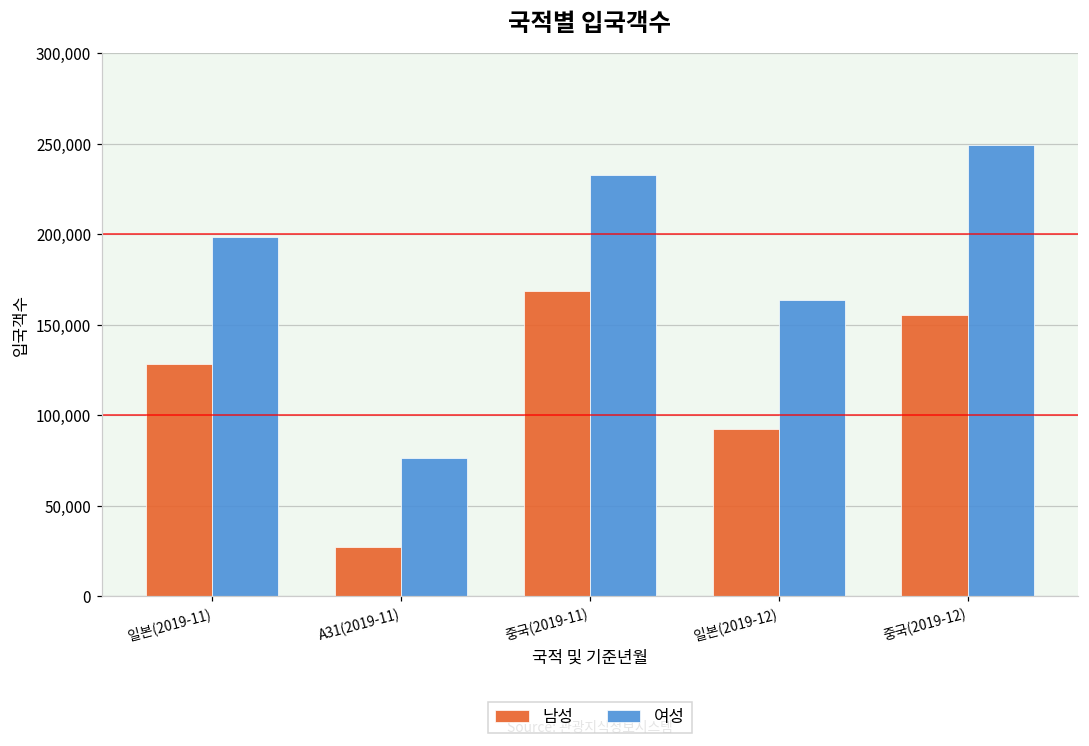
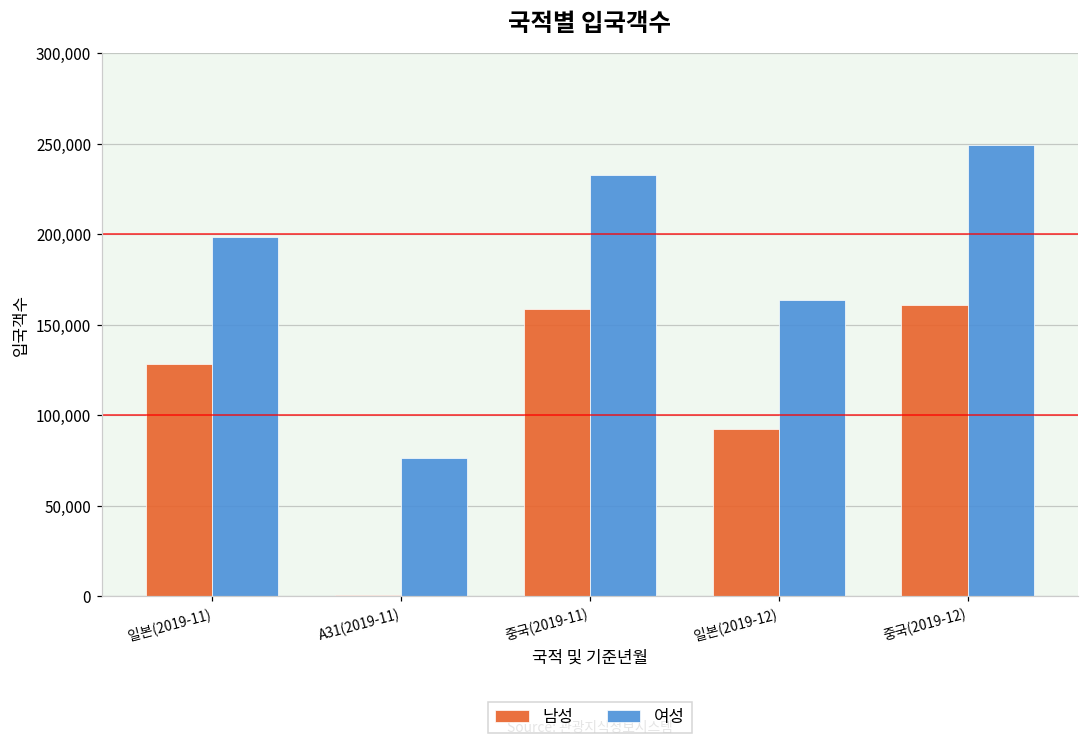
  {
    "남성": {
      "일본(2019-11)": "128,000",
-     "A31(2019-11)": "27,000",
-     "중국(2019-11)": "169,000",
+     "A31(2019-11)": "0",
+     "중국(2019-11)": "159,000",
      "일본(2019-12)": "93,000",
-     "중국(2019-12)": "156,000"
+     "중국(2019-12)": "161,000"
    },
    "여성": {
      "일본(2019-11)": "199,000",
      "A31(2019-11)": "76,000",
      "중국(2019-11)": "233,000",
      "일본(2019-12)": "164,000",
      "중국(2019-12)": "249,000"
    }
  }
